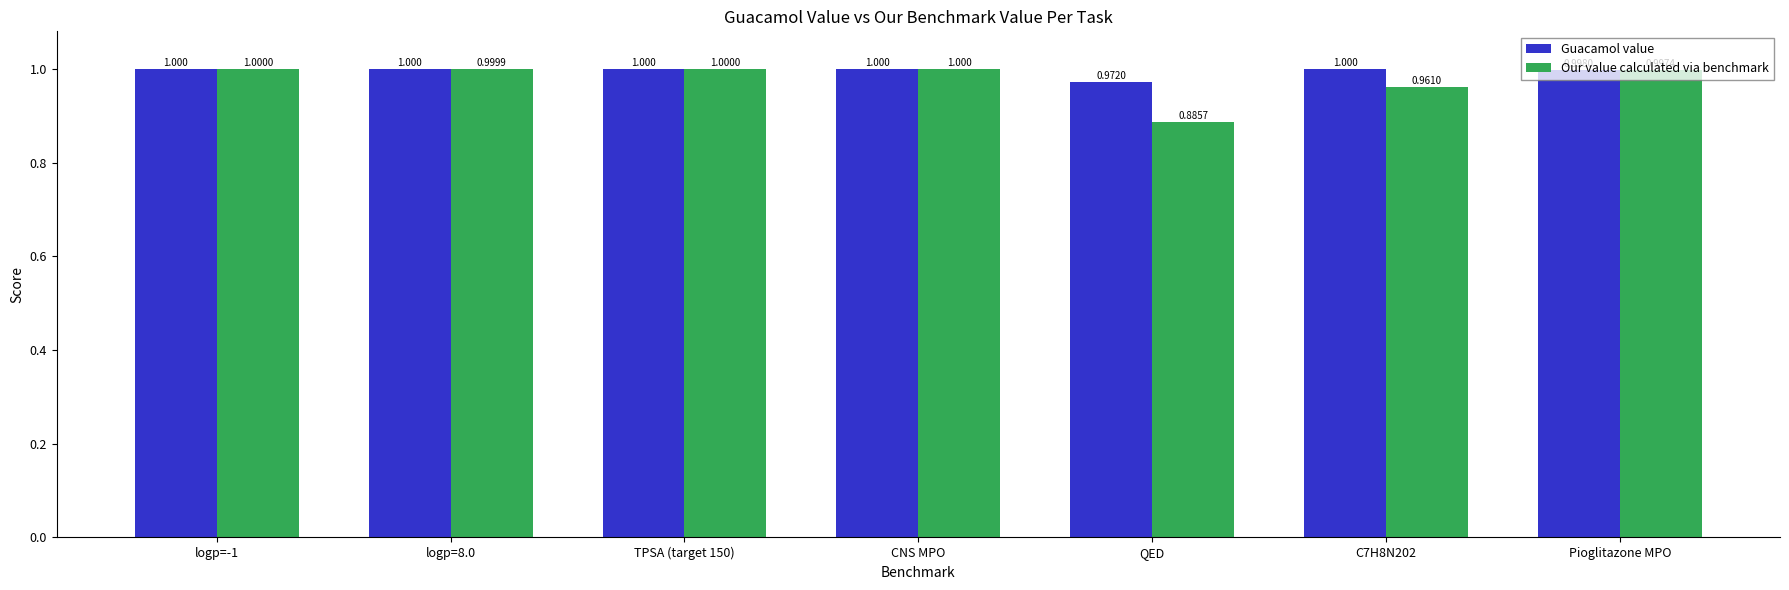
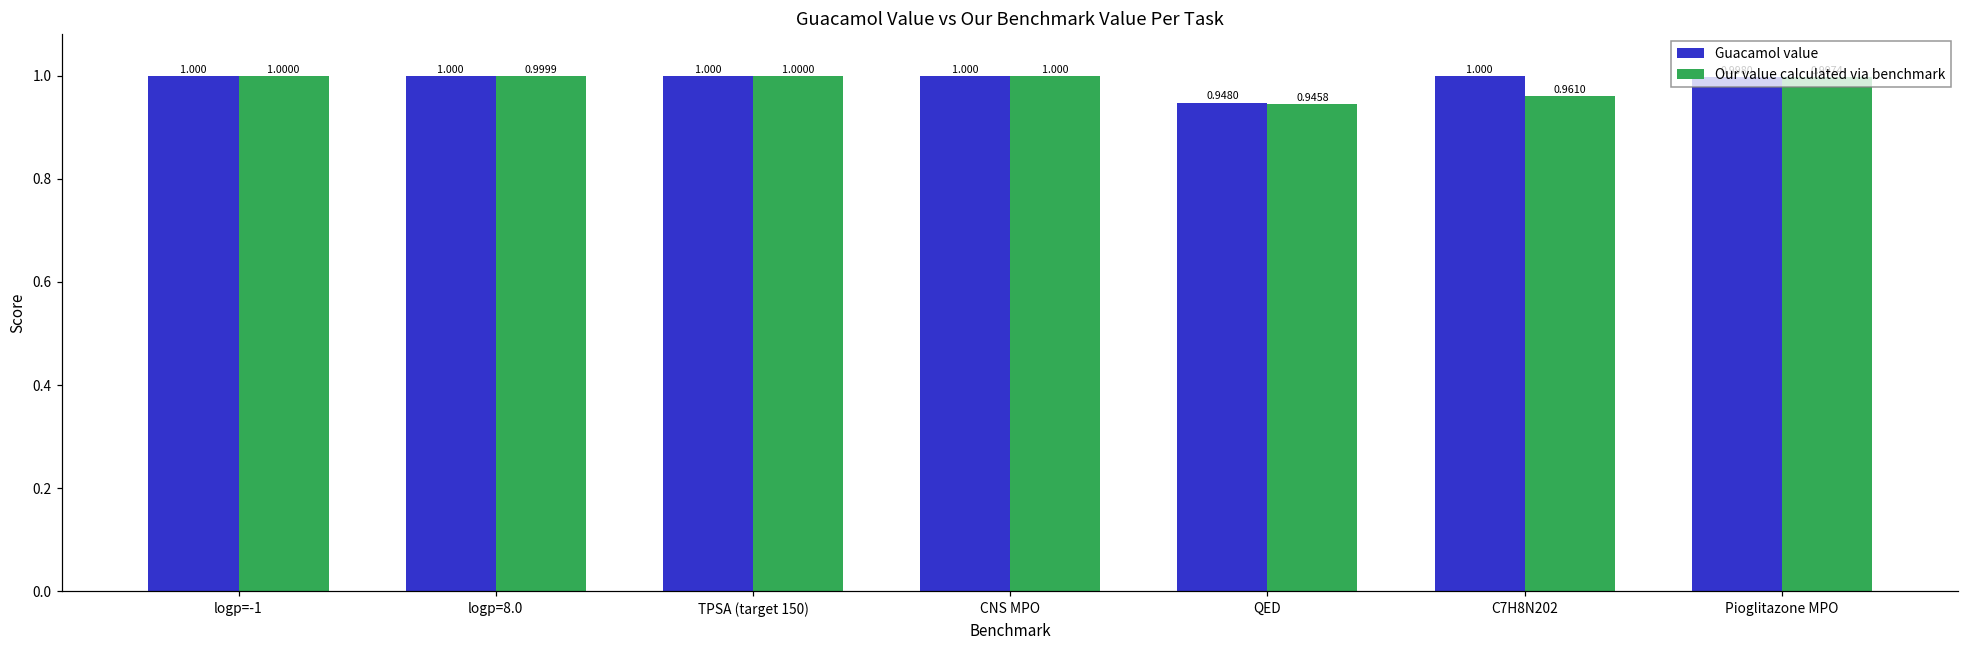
  {
    "Guacamol value": {
      "logp=-1": 1.000,
      "logp=8.0": 1.000,
      "TPSA (target 150)": 1.000,
      "CNS MPO": 1.000,
-     "QED": 0.9720,
+     "QED": 0.9480,
      "C7H8N202": 1.000
    },
    "Our value calculated via benchmark": {
      "logp=-1": 1.0000,
      "logp=8.0": 0.9999,
      "TPSA (target 150)": 1.0000,
      "CNS MPO": 1.000,
-     "QED": 0.8857,
+     "QED": 0.9458,
      "C7H8N202": 0.9610
    }
  }
